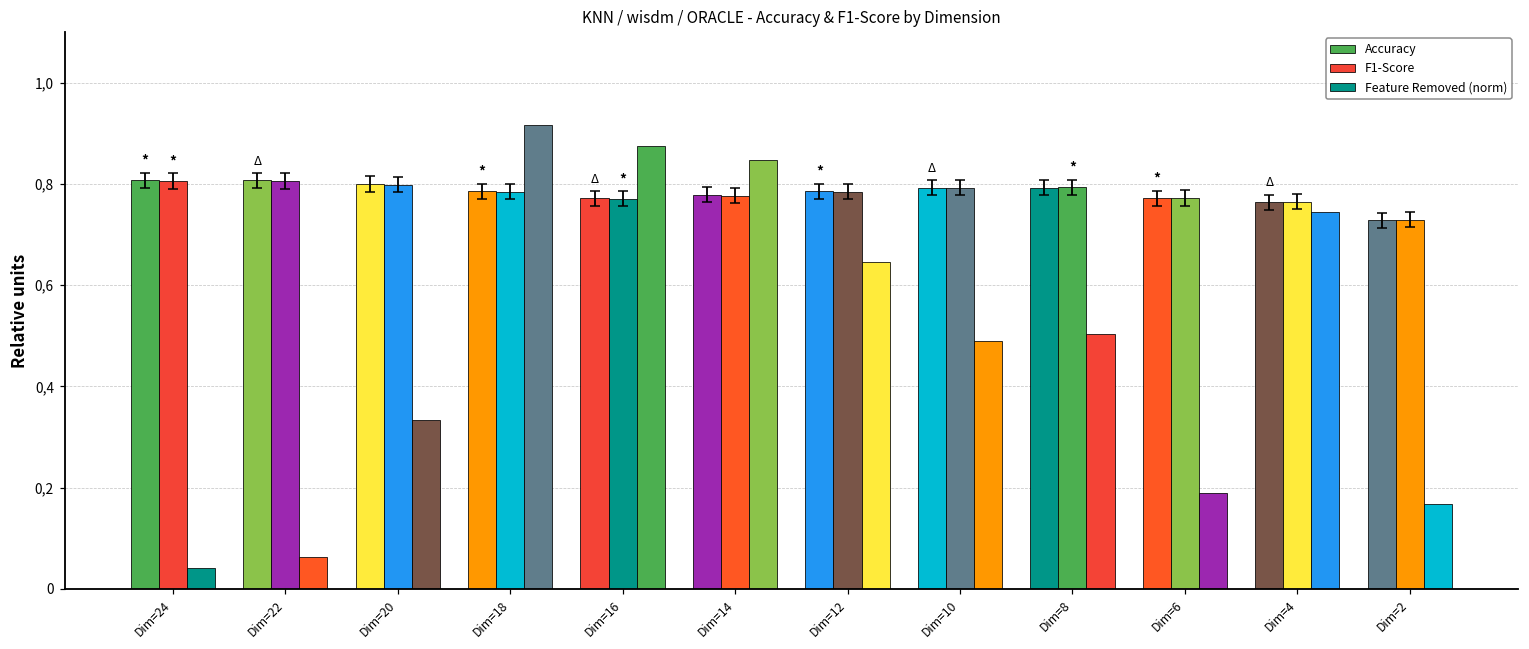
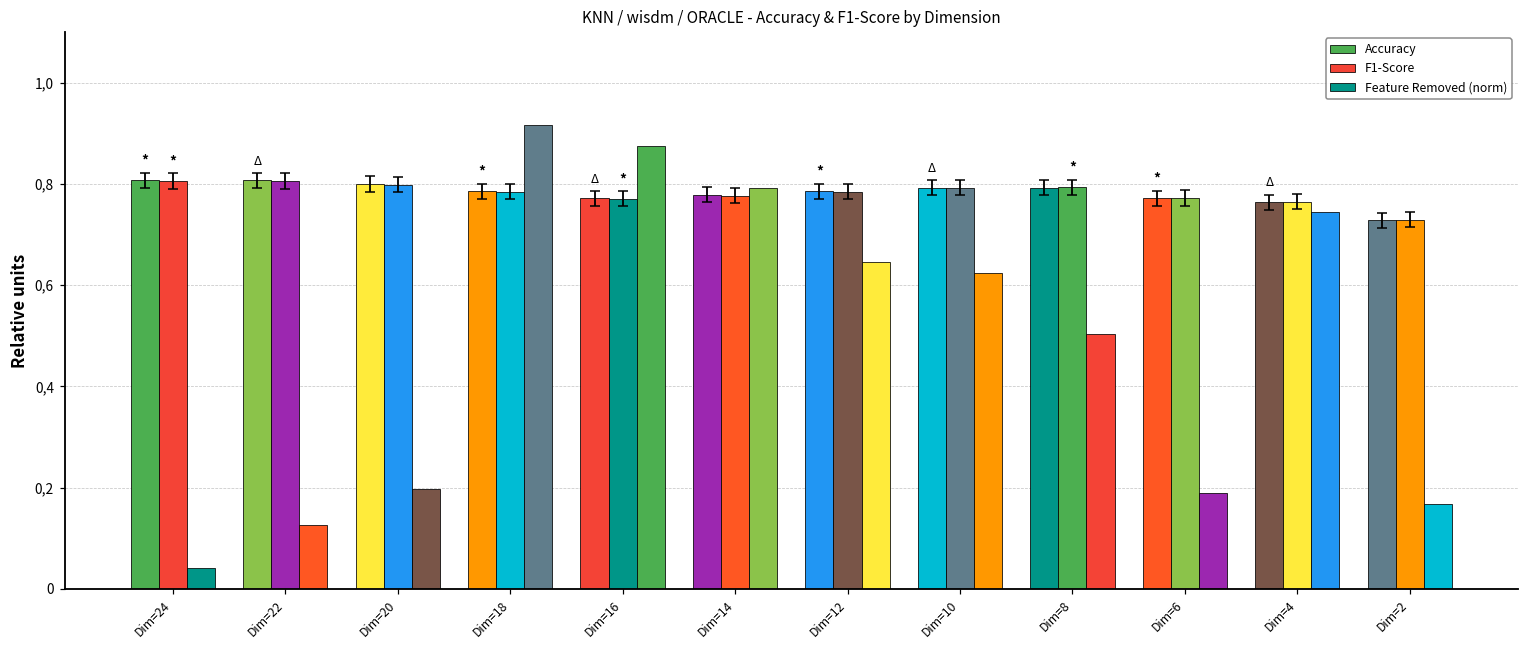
  {
    "Accuracy": {
      "Dim=24": 8.1,
      "Dim=22": 8.1,
      "Dim=20": 8.0,
      "Dim=18": 7.9,
      "Dim=16": 7.7,
      "Dim=14": 7.8,
      "Dim=12": 7.9,
      "Dim=10": 7.9,
      "Dim=8": 7.9,
      "Dim=6": 7.7,
      "Dim=4": 7.6,
      "Dim=2": 7.3
    },
    "F1-Score": {
      "Dim=24": 8.1,
      "Dim=22": 8.1,
      "Dim=20": 8.0,
      "Dim=18": 7.9,
      "Dim=16": 7.7,
      "Dim=14": 7.8,
      "Dim=12": 7.8,
      "Dim=10": 7.9,
      "Dim=8": 7.9,
      "Dim=6": 7.7,
      "Dim=4": 7.7,
      "Dim=2": 7.3
    },
    "Feature Removed (norm)": {
      "Dim=24": 0.4,
-     "Dim=22": 0.6,
-     "Dim=20": 3.3,
+     "Dim=22": 1.3,
+     "Dim=20": 2.0,
      "Dim=18": 9.2,
      "Dim=16": 8.8,
-     "Dim=14": 8.5,
+     "Dim=14": 7.9,
      "Dim=12": 6.5,
-     "Dim=10": 4.9,
+     "Dim=10": 6.3,
      "Dim=8": 5.0,
      "Dim=6": 1.9,
      "Dim=4": 7.5,
      "Dim=2": 1.7
    }
  }
